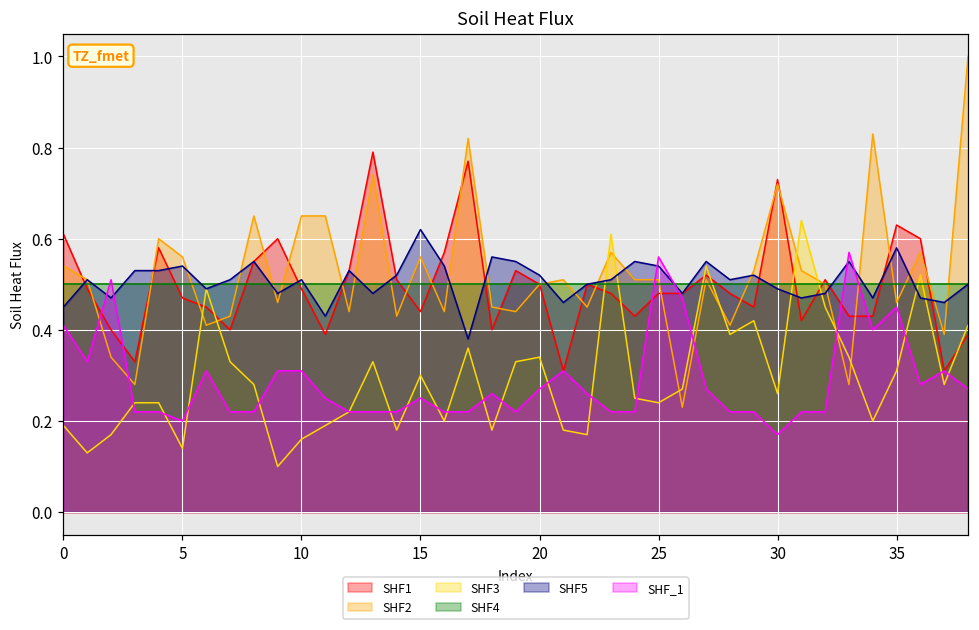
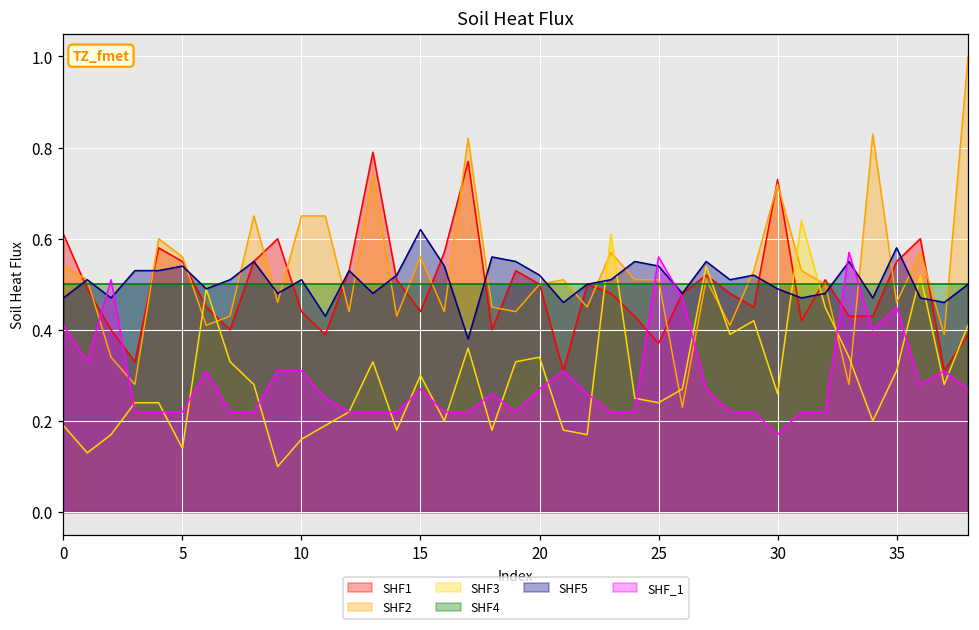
  {
    "SHF1": {
      "0": 0.61,
-     "5": 0.47,
-     "10": 0.49,
+     "5": 0.55,
+     "10": 0.44,
      "15": 0.44,
-     "25": 0.48,
+     "25": 0.37,
      "30": 0.73,
-     "35": 0.63
+     "35": 0.55
    },
    "SHF4": {
      "0": 0.50,
      "5": 0.50,
      "10": 0.50,
      "15": 0.50,
      "25": 0.50,
      "30": 0.50,
      "35": 0.50
    },
    "SHF5": {
-     "0": 0.45,
+     "0": 0.47,
      "5": 0.54,
      "10": 0.51,
      "15": 0.62,
      "20": 0.52,
      "25": 0.54,
      "30": 0.49,
      "35": 0.58
    },
    "SHF_1": {
      "0": 0.41,
-     "5": 0.20,
+     "5": 0.22,
      "10": 0.31,
-     "15": 0.25,
+     "15": 0.27,
      "20": 0.27,
      "25": 0.56,
      "30": 0.17,
      "35": 0.45
    }
  }
